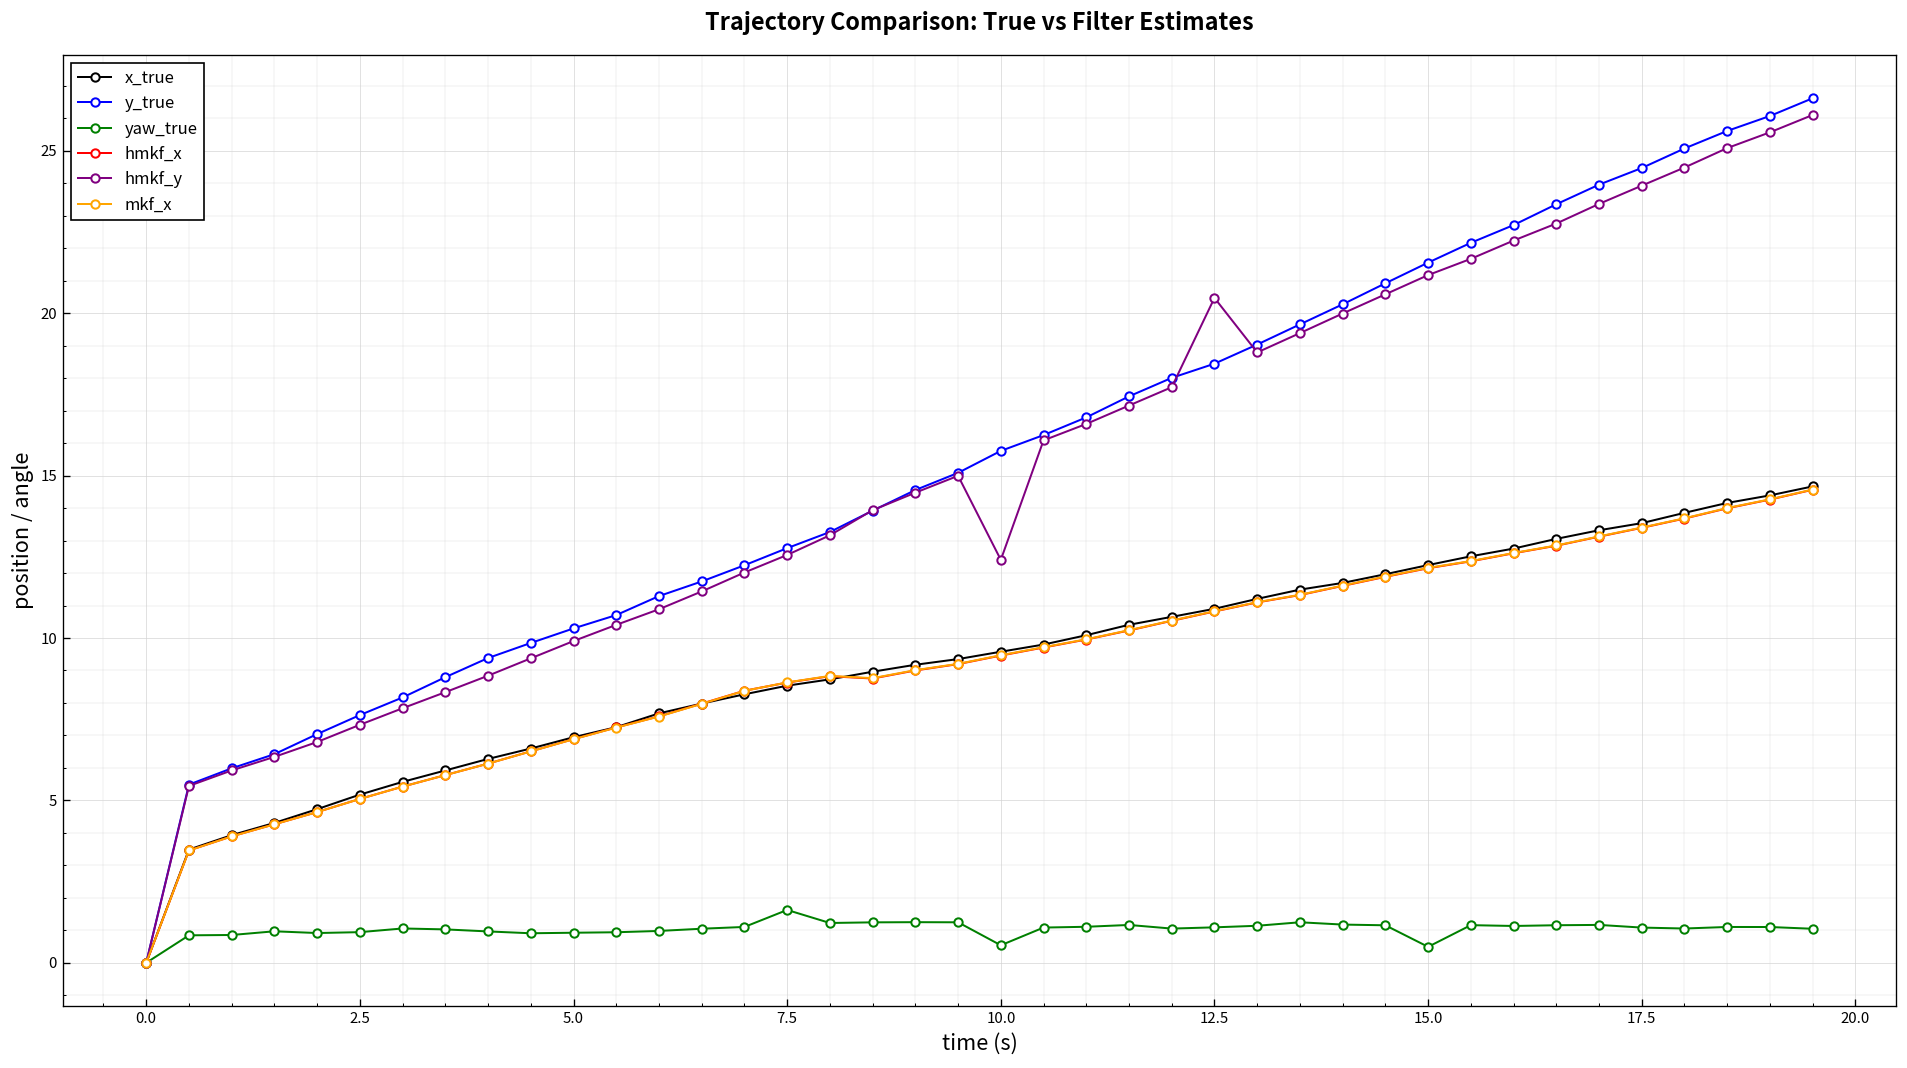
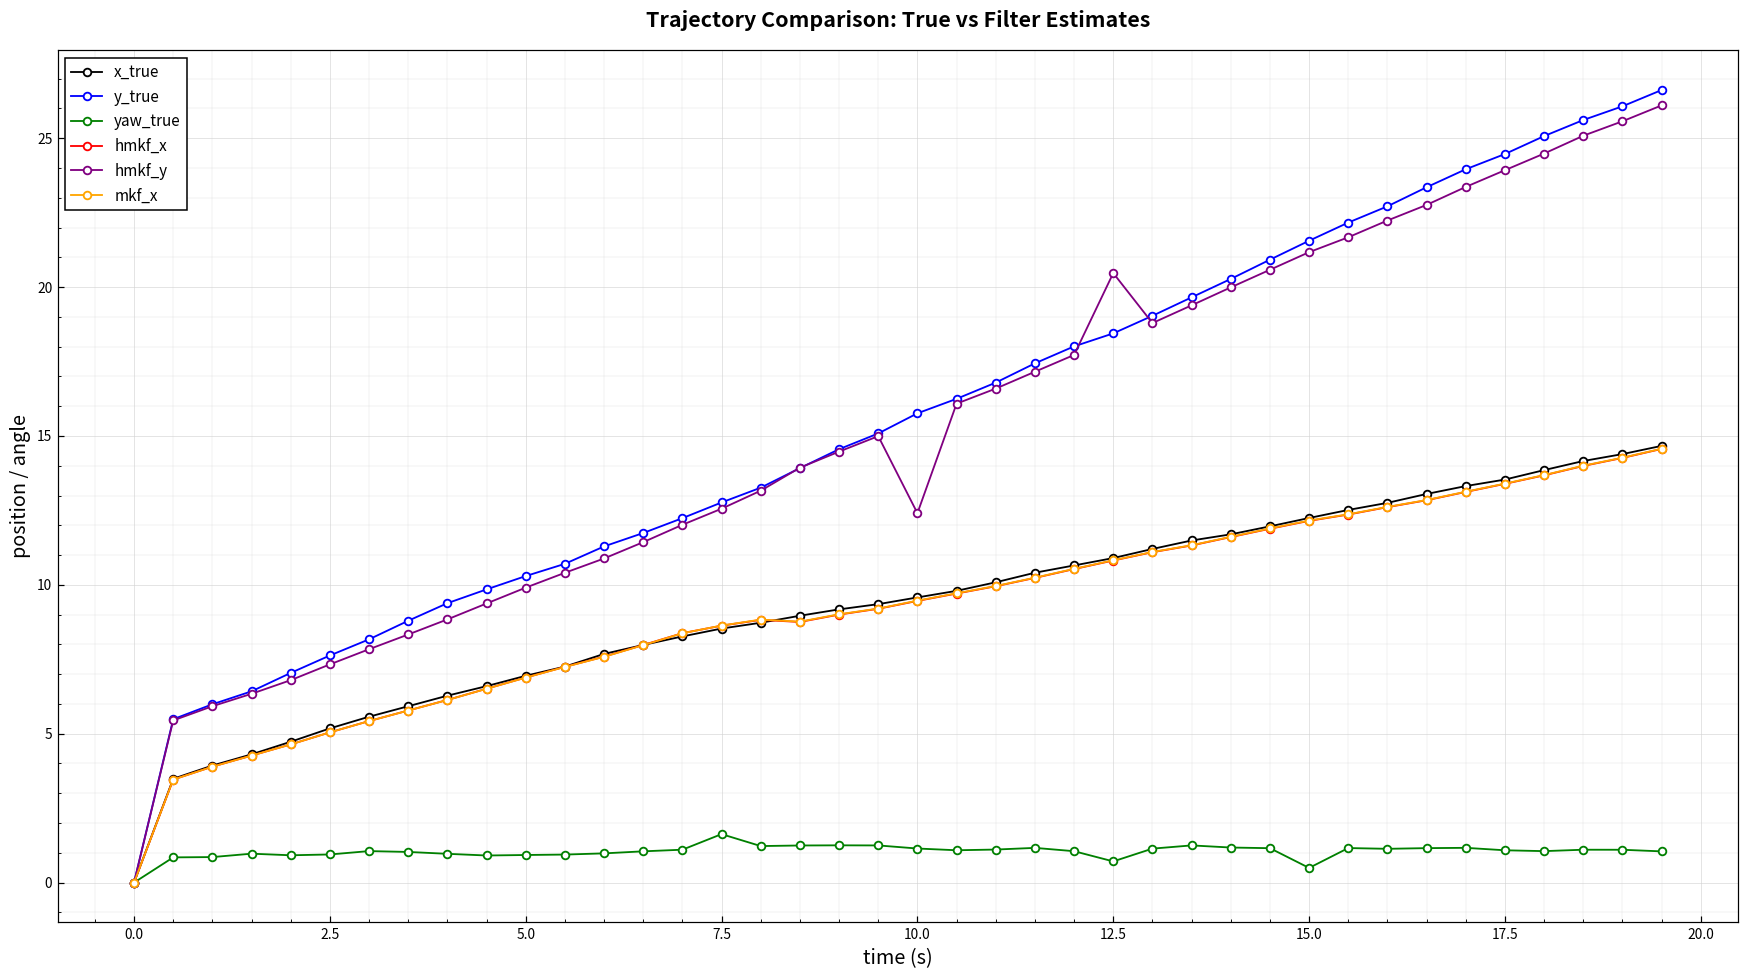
  {
    "x_true": {
      "2.5": 5.2,
      "7.5": 8.5,
      "10.0": 9.6,
      "17.5": 13.5
    },
    "y_true": {
      "2.5": 7.6,
      "5.0": 10.3,
      "7.5": 12.8,
      "10.0": 15.8,
      "12.5": 18.4,
      "15.0": 21.6,
      "17.5": 24.5
    },
    "yaw_true": {
      "2.5": 0.9,
      "5.0": 0.9,
      "7.5": 1.6,
-     "10.0": 0.5,
-     "12.5": 1.1,
+     "10.0": 1.1,
+     "12.5": 0.7,
      "15.0": 0.5,
      "17.5": 1.1
    },
    "hmkf_y": {
      "2.5": 7.3,
      "5.0": 9.9,
      "7.5": 12.6,
      "10.0": 12.4,
      "12.5": 20.5,
      "15.0": 21.2,
      "17.5": 23.9
    }
  }
